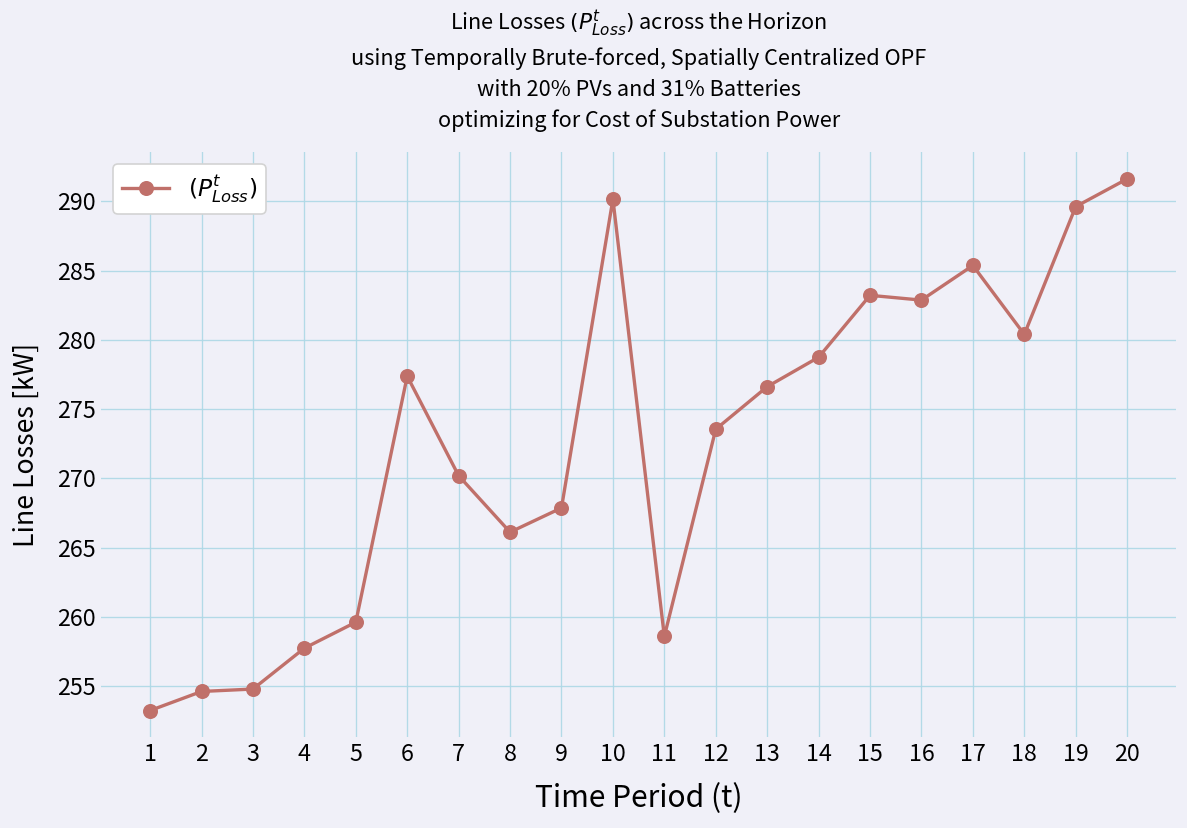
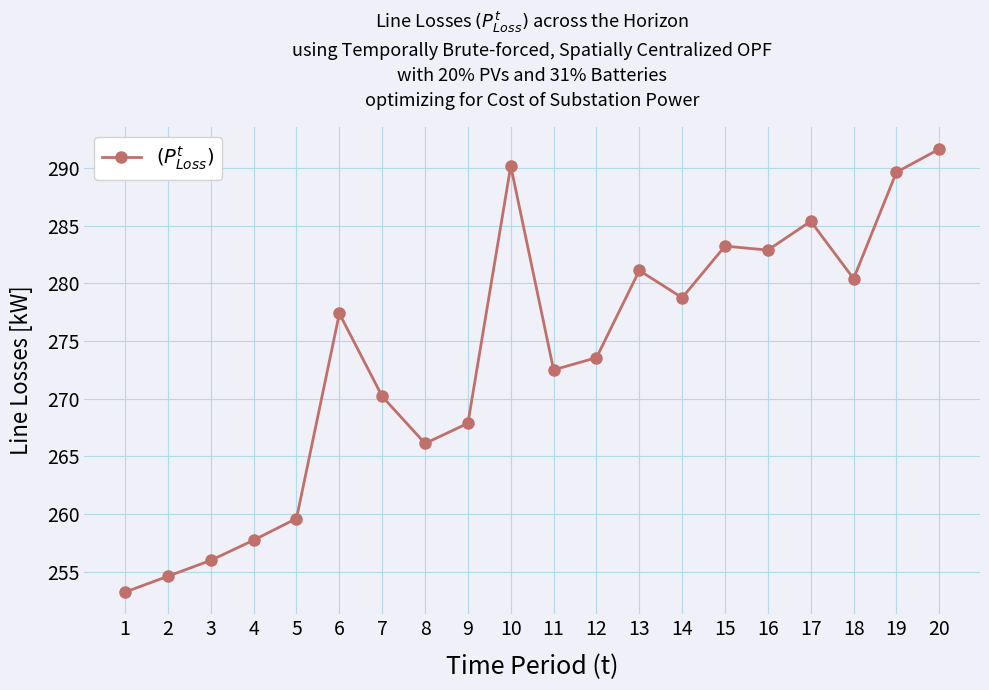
  {
    "1": 253.3,
    "2": 254.6,
-   "3": 254.8,
+   "3": 256.0,
    "4": 257.8,
    "5": 259.6,
    "6": 277.4,
    "7": 270.2,
    "8": 266.1,
    "9": 267.9,
    "10": 290.2,
-   "11": 258.6,
+   "11": 272.5,
    "12": 273.6,
-   "13": 276.6,
+   "13": 281.1,
    "14": 278.8,
    "15": 283.2,
    "16": 282.9,
    "17": 285.4,
    "18": 280.4,
    "19": 289.6,
    "20": 291.6
  }
